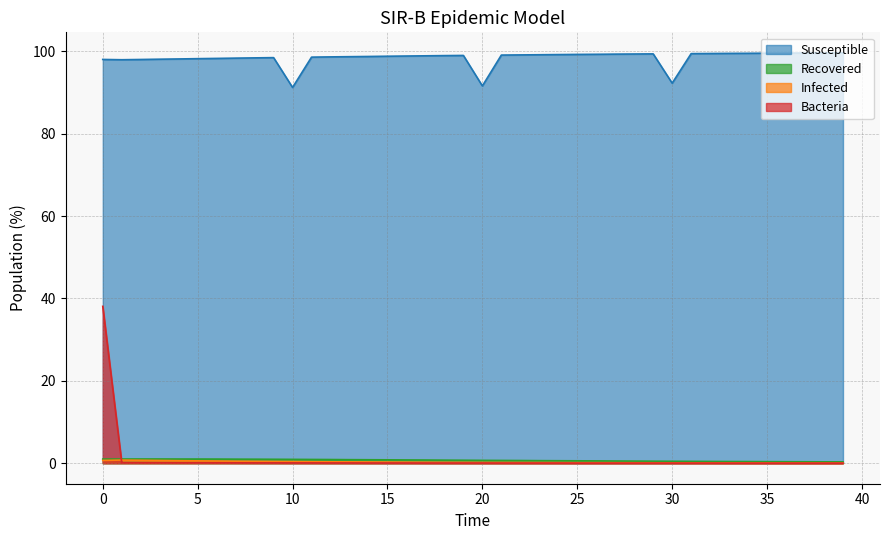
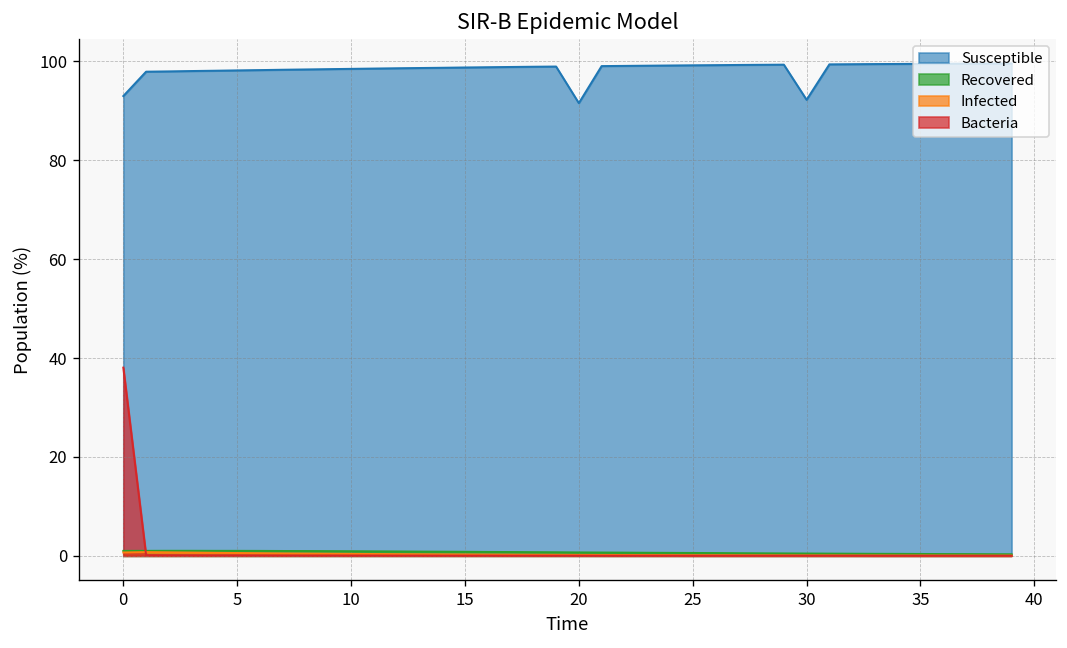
  {
    "Susceptible": {
-     "0": 98,
+     "0": 93,
      "5": 98,
-     "10": 91,
+     "10": 99,
      "15": 99,
      "20": 92,
      "25": 99,
      "30": 92
    },
    "Bacteria": {
      "0": 38
    }
  }
